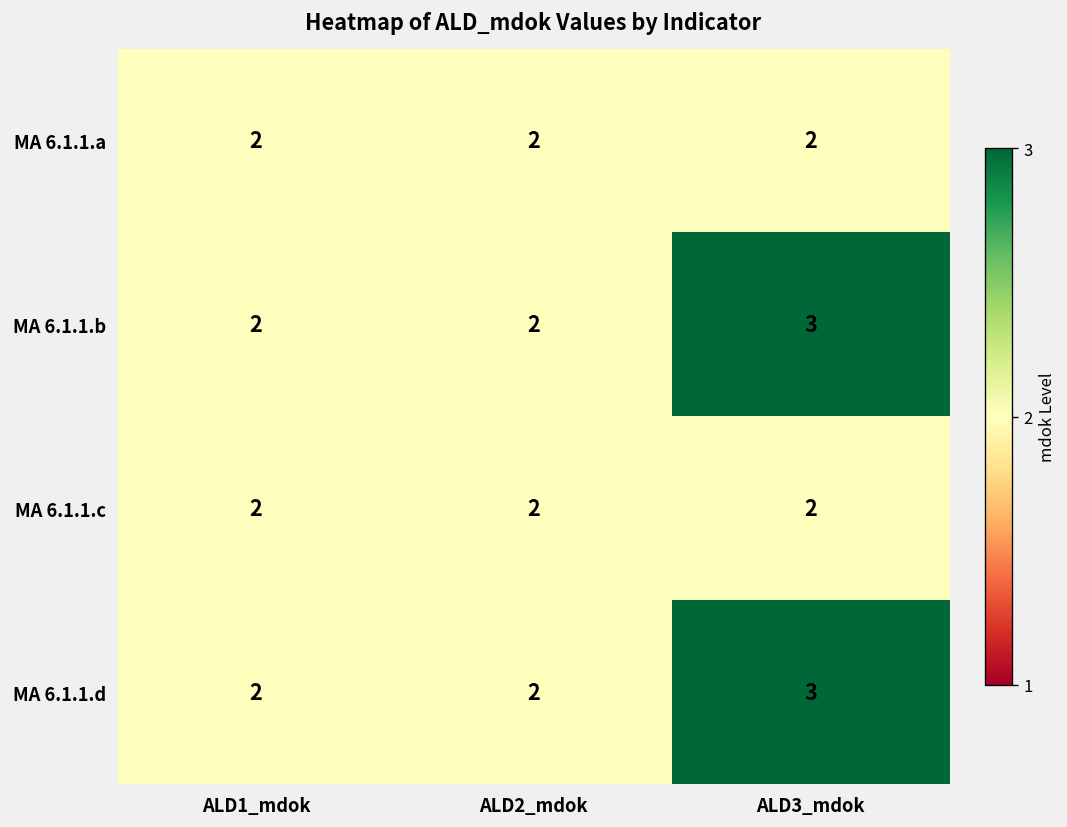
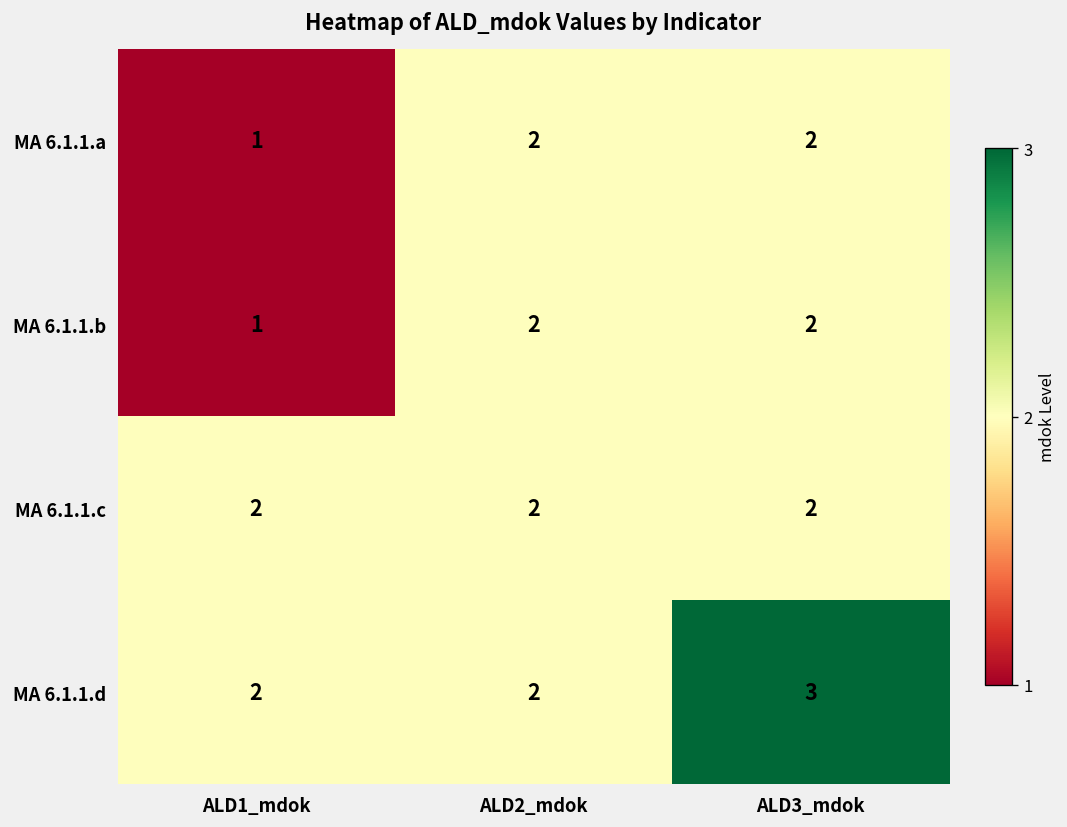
  {
    "MA 6.1.1.a": {
-     "ALD1_mdok": 2,
+     "ALD1_mdok": 1,
      "ALD2_mdok": 2,
      "ALD3_mdok": 2
    },
    "MA 6.1.1.b": {
-     "ALD1_mdok": 2,
+     "ALD1_mdok": 1,
      "ALD2_mdok": 2,
-     "ALD3_mdok": 3
+     "ALD3_mdok": 2
    },
    "MA 6.1.1.c": {
      "ALD1_mdok": 2,
      "ALD2_mdok": 2,
      "ALD3_mdok": 2
    },
    "MA 6.1.1.d": {
      "ALD1_mdok": 2,
      "ALD2_mdok": 2,
      "ALD3_mdok": 3
    }
  }
